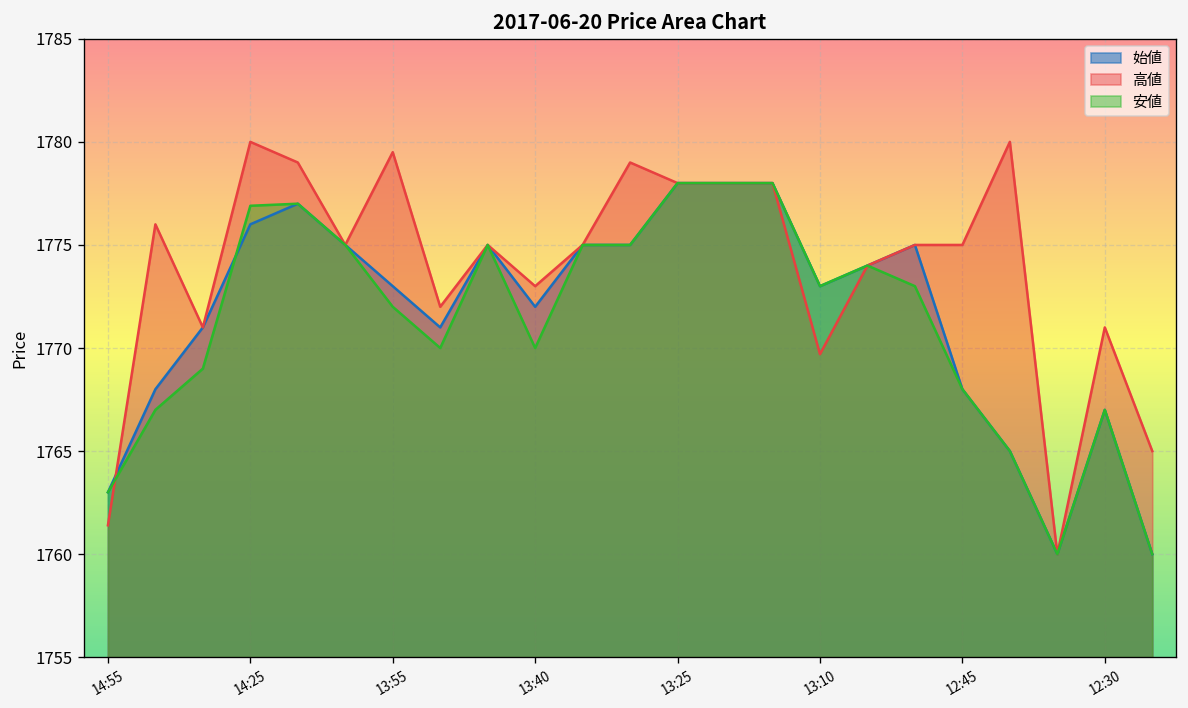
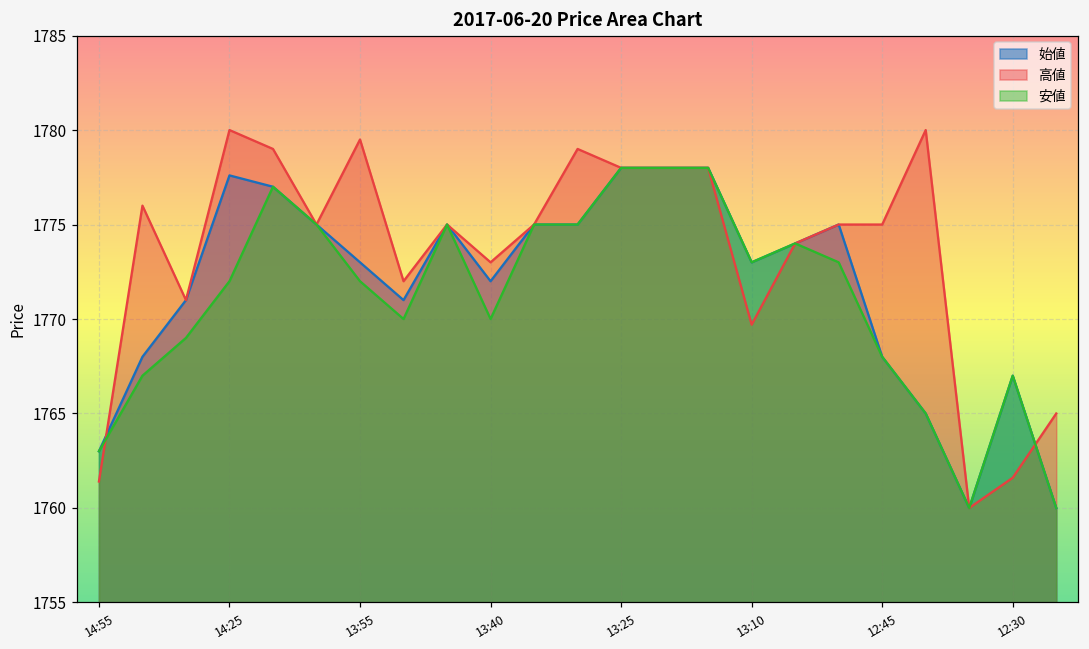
  {
    "始値": {
-     "14:25": 1776.0,
+     "14:25": 1777.6,
      "13:55": 1773.0,
      "13:40": 1772.0
    },
    "高値": {
      "14:55": 1761.4,
      "14:25": 1780.0,
      "13:55": 1779.5,
      "13:40": 1773.0,
      "13:10": 1769.7,
      "12:45": 1775.0,
-     "12:30": 1771.0
+     "12:30": 1761.6
    },
    "安値": {
-     "14:25": 1776.9,
+     "14:25": 1772.0,
      "13:55": 1772.0,
      "13:40": 1770.0
    }
  }
